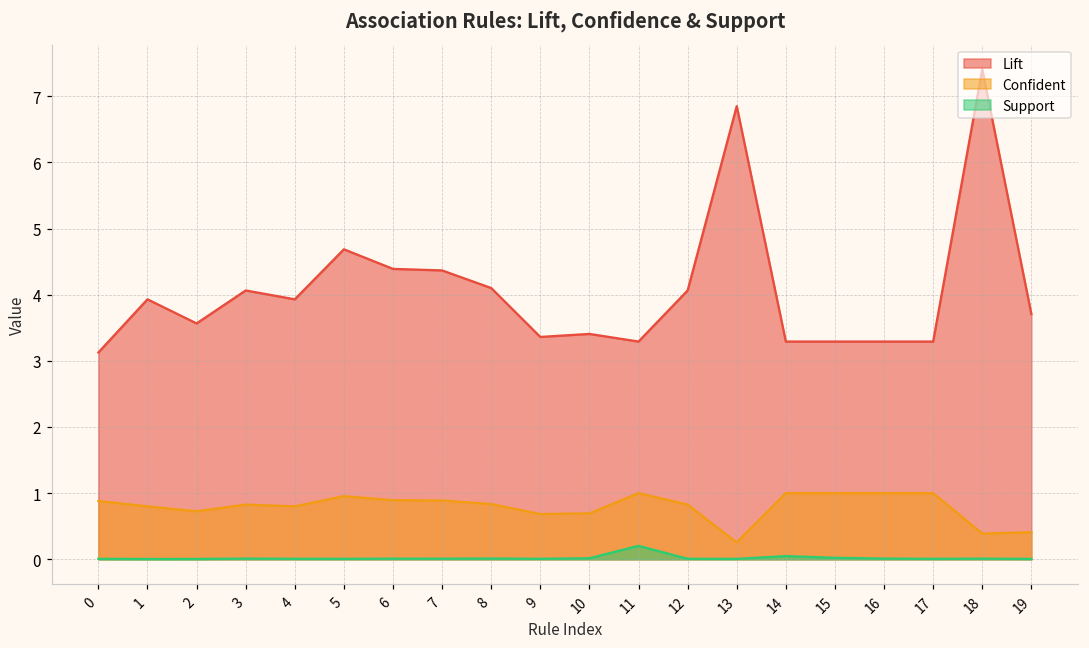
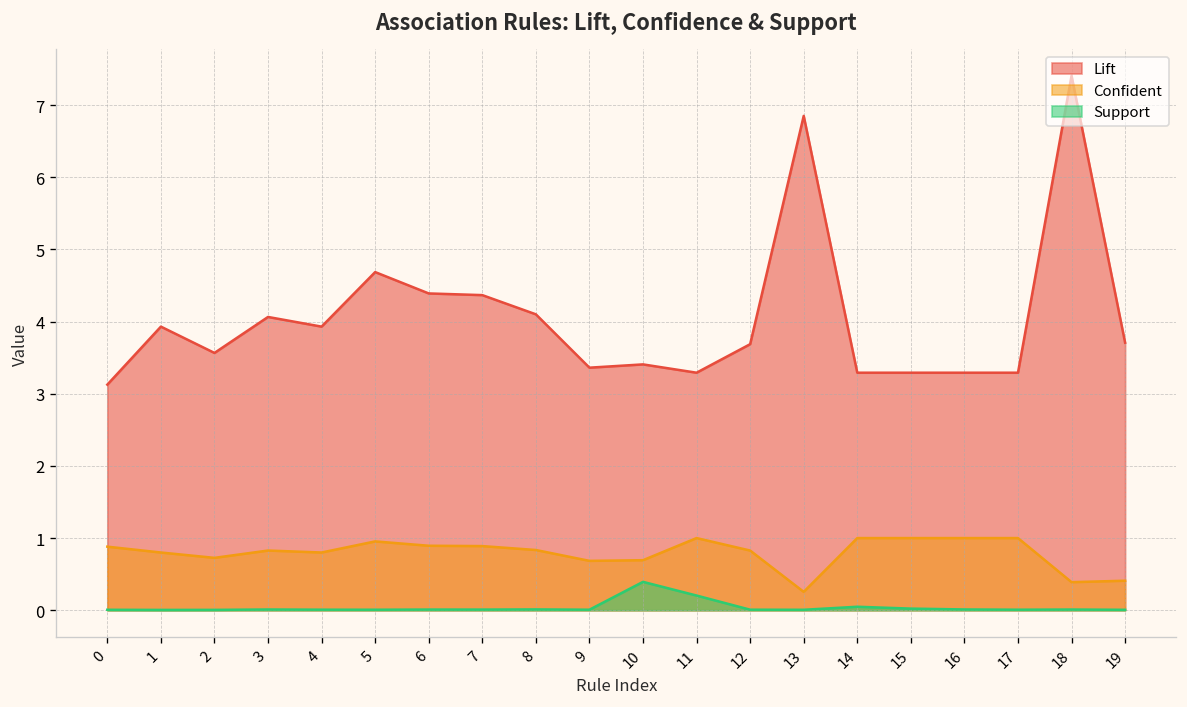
  {
    "Lift": {
      "0": 3.1,
      "1": 3.9,
      "2": 3.6,
      "3": 4.1,
      "4": 3.9,
      "5": 4.7,
      "6": 4.4,
      "7": 4.4,
      "8": 4.1,
      "9": 3.4,
      "10": 3.4,
      "11": 3.3,
-     "12": 4.1,
+     "12": 3.7,
      "13": 6.8,
      "14": 3.3,
      "15": 3.3,
      "16": 3.3,
      "17": 3.3,
      "19": 3.7
    },
    "Confident": {
      "0": 0.9,
      "1": 0.8,
      "2": 0.7,
      "3": 0.8,
      "4": 0.8,
      "5": 1.0,
      "6": 0.9,
      "7": 0.9,
      "8": 0.8,
      "9": 0.7,
      "10": 0.7,
      "11": 1.0,
      "12": 0.8,
      "13": 0.3,
      "14": 1.0,
      "15": 1.0,
      "16": 1.0,
      "17": 1.0,
      "18": 0.4,
      "19": 0.4
    },
    "Support": {
      "0": 0.0,
      "1": 0.0,
      "2": 0.0,
      "3": 0.0,
      "4": 0.0,
      "5": 0.0,
      "6": 0.0,
      "7": 0.0,
      "8": 0.0,
      "9": 0.0,
-     "10": 0.0,
+     "10": 0.4,
      "11": 0.2,
      "12": 0.0,
      "13": 0.0,
      "14": 0.0,
      "15": 0.0,
      "16": 0.0,
      "17": 0.0,
      "18": 0.0,
      "19": 0.0
    }
  }
